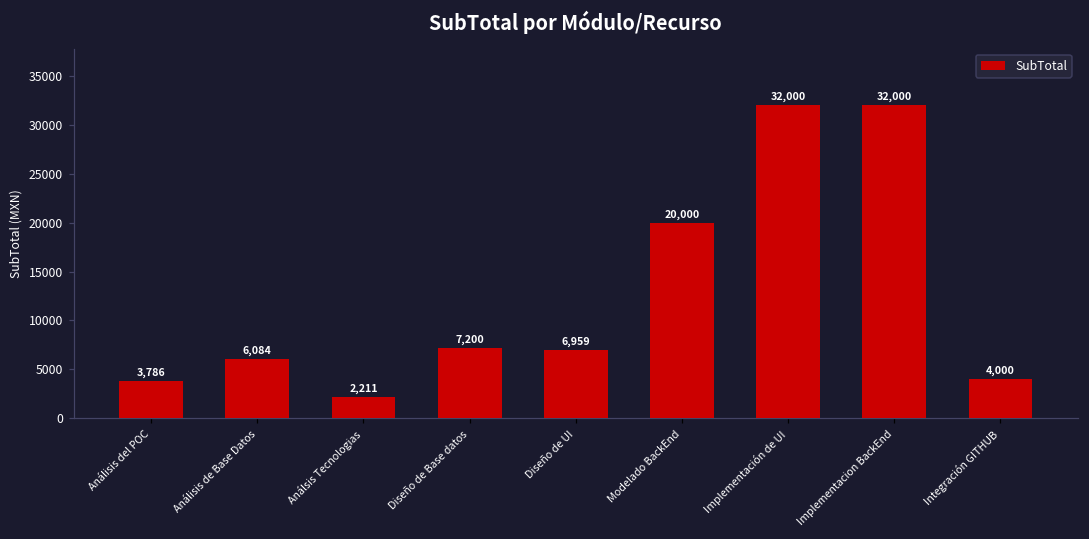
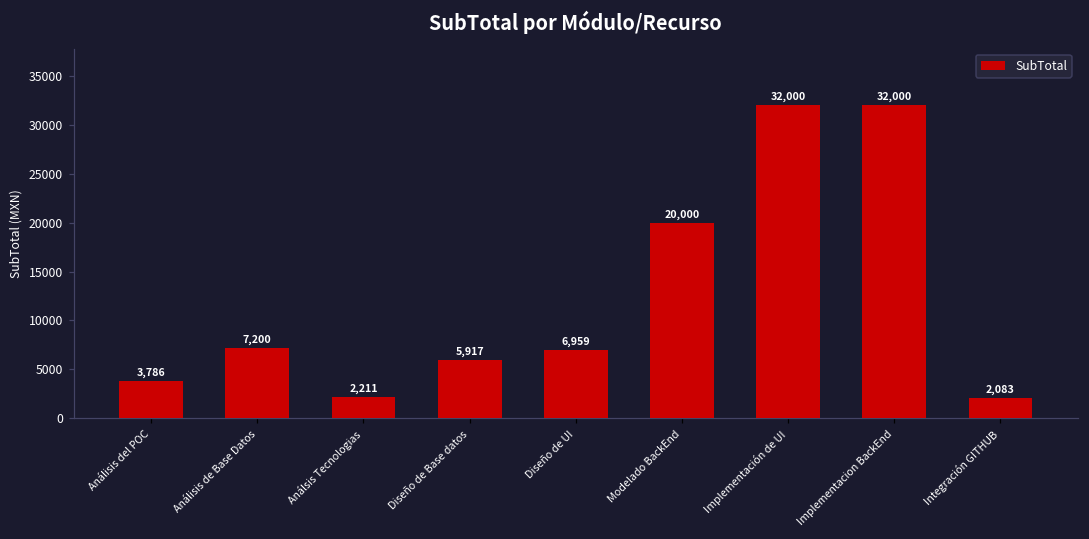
  {
    "Análisis del POC": "3,786",
-   "Análisis de Base Datos": "6,084",
+   "Análisis de Base Datos": "7,200",
    "Análsis Tecnologias": "2,211",
-   "Diseño de Base datos": "7,200",
+   "Diseño de Base datos": "5,917",
    "Diseño de UI": "6,959",
    "Modelado BackEnd": "20,000",
    "Implementación de UI": "32,000",
    "Implementacion BackEnd": "32,000",
-   "Integración GITHUB": "4,000"
+   "Integración GITHUB": "2,083"
  }
